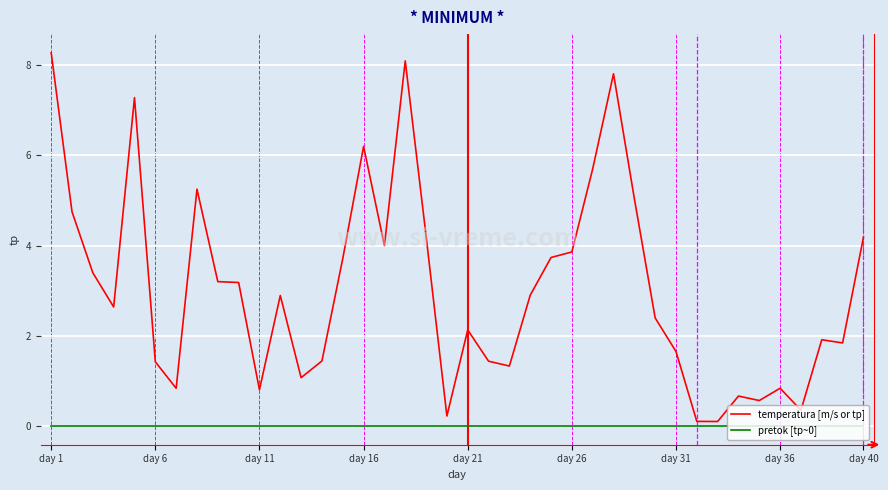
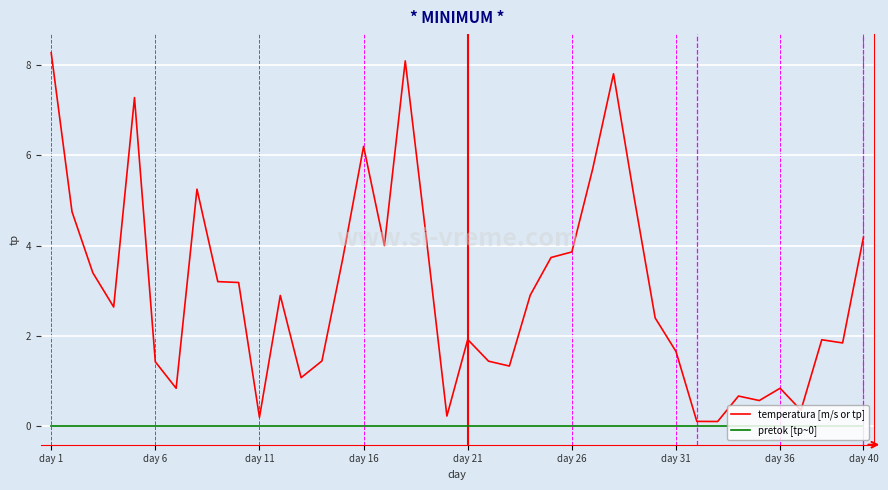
  {
    "temperatura [m/s or tp]": {
      "day 1": 8.3,
      "day 6": 1.4,
-     "day 11": 0.8,
+     "day 11": 0.2,
      "day 16": 6.2,
-     "day 21": 2.1,
+     "day 21": 1.9,
      "day 26": 3.9,
      "day 31": 1.7,
      "day 36": 0.8,
      "day 40": 4.2
    },
    "pretok [tp~0]": {
      "day 1": 0.0,
      "day 6": 0.0,
      "day 11": 0.0,
      "day 16": 0.0,
      "day 21": 0.0,
      "day 26": 0.0,
      "day 31": 0.0
    }
  }
